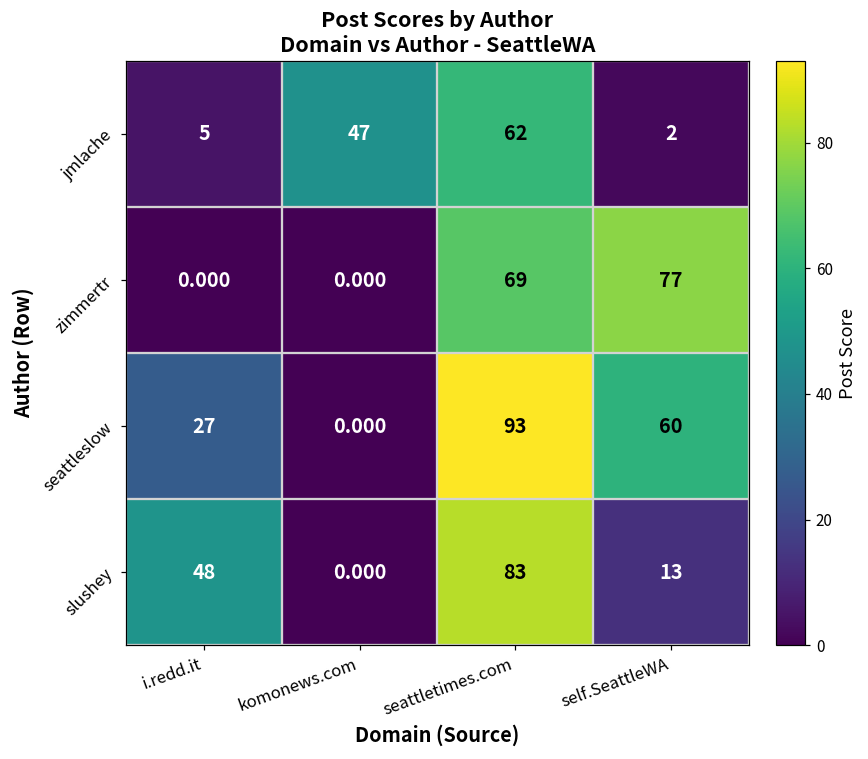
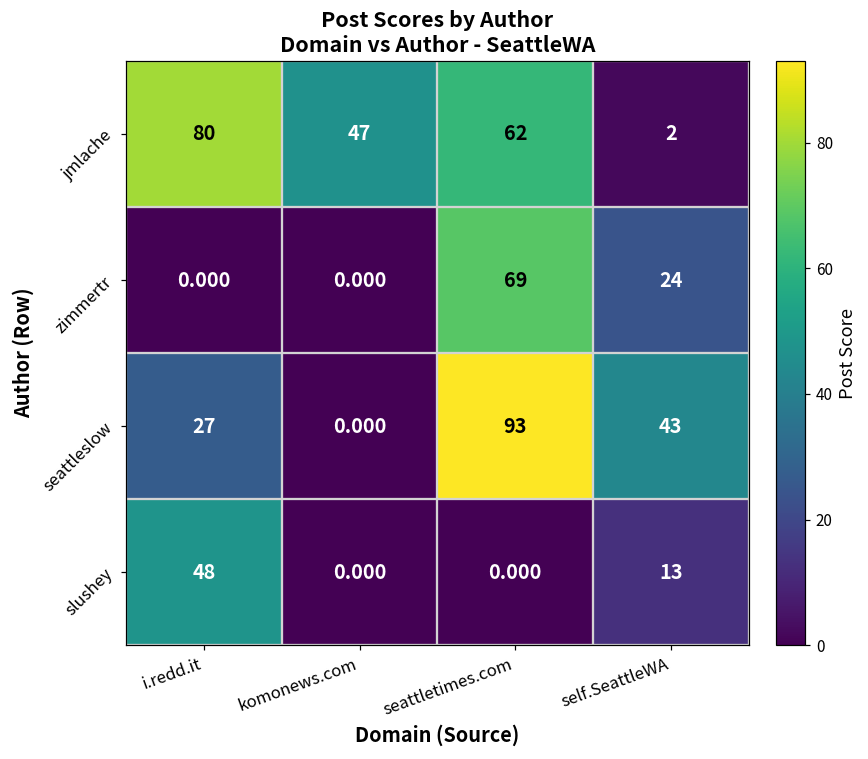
  {
    "jmlache": {
-     "i.redd.it": 5,
+     "i.redd.it": 80,
      "komonews.com": 47,
      "seattletimes.com": 62,
      "self.SeattleWA": 2
    },
    "zimmertr": {
      "i.redd.it": 0.000,
      "komonews.com": 0.000,
      "seattletimes.com": 69,
-     "self.SeattleWA": 77
+     "self.SeattleWA": 24
    },
    "seattleslow": {
      "i.redd.it": 27,
      "komonews.com": 0.000,
      "seattletimes.com": 93,
-     "self.SeattleWA": 60
+     "self.SeattleWA": 43
    },
    "slushey": {
      "i.redd.it": 48,
      "komonews.com": 0.000,
-     "seattletimes.com": 83,
+     "seattletimes.com": 0.000,
      "self.SeattleWA": 13
    }
  }
